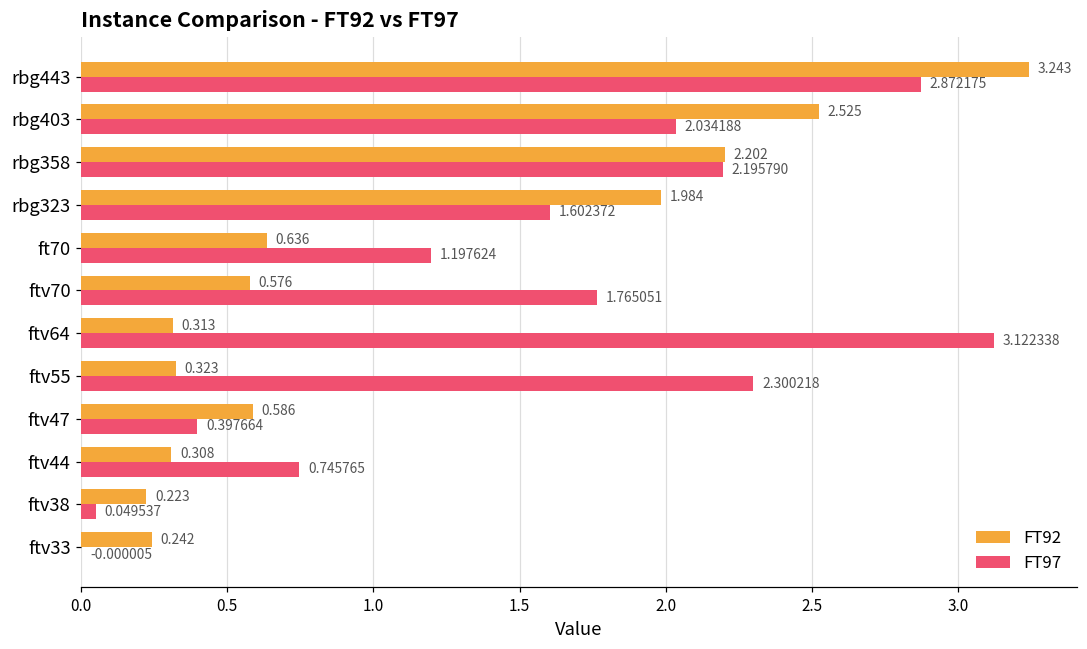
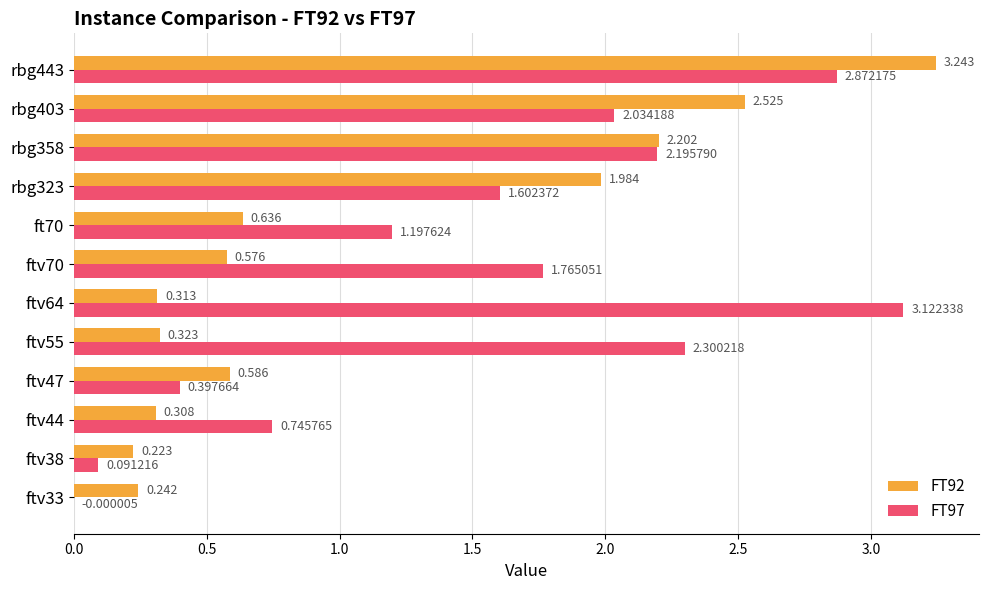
  {
    "FT92": {
      "rbg443": 3.243,
      "rbg403": 2.525,
      "rbg358": 2.202,
      "rbg323": 1.984,
      "ft70": 0.636,
      "ftv70": 0.576,
      "ftv64": 0.313,
      "ftv55": 0.323,
      "ftv47": 0.586,
      "ftv44": 0.308,
      "ftv38": 0.223,
      "ftv33": 0.242
    },
    "FT97": {
      "rbg443": 2.872175,
      "rbg403": 2.034188,
      "rbg358": 2.195790,
      "rbg323": 1.602372,
      "ft70": 1.197624,
      "ftv70": 1.765051,
      "ftv64": 3.122338,
      "ftv55": 2.300218,
      "ftv47": 0.397664,
      "ftv44": 0.745765,
-     "ftv38": 0.049537,
+     "ftv38": 0.091216,
      "ftv33": -0.000005
    }
  }
